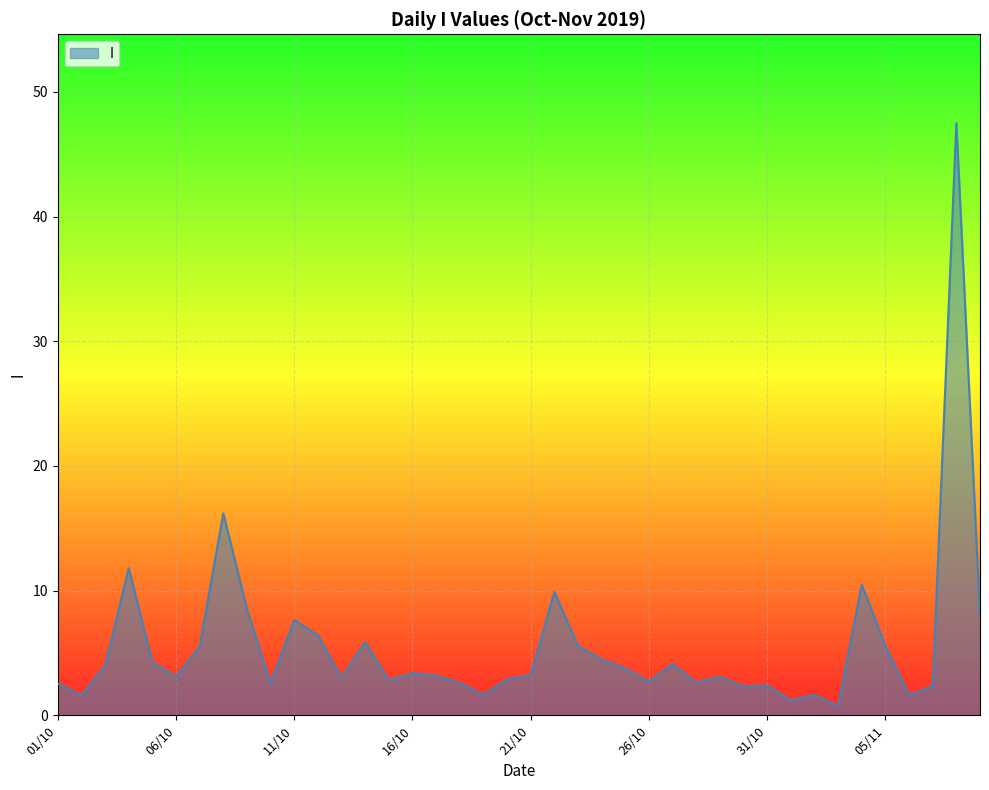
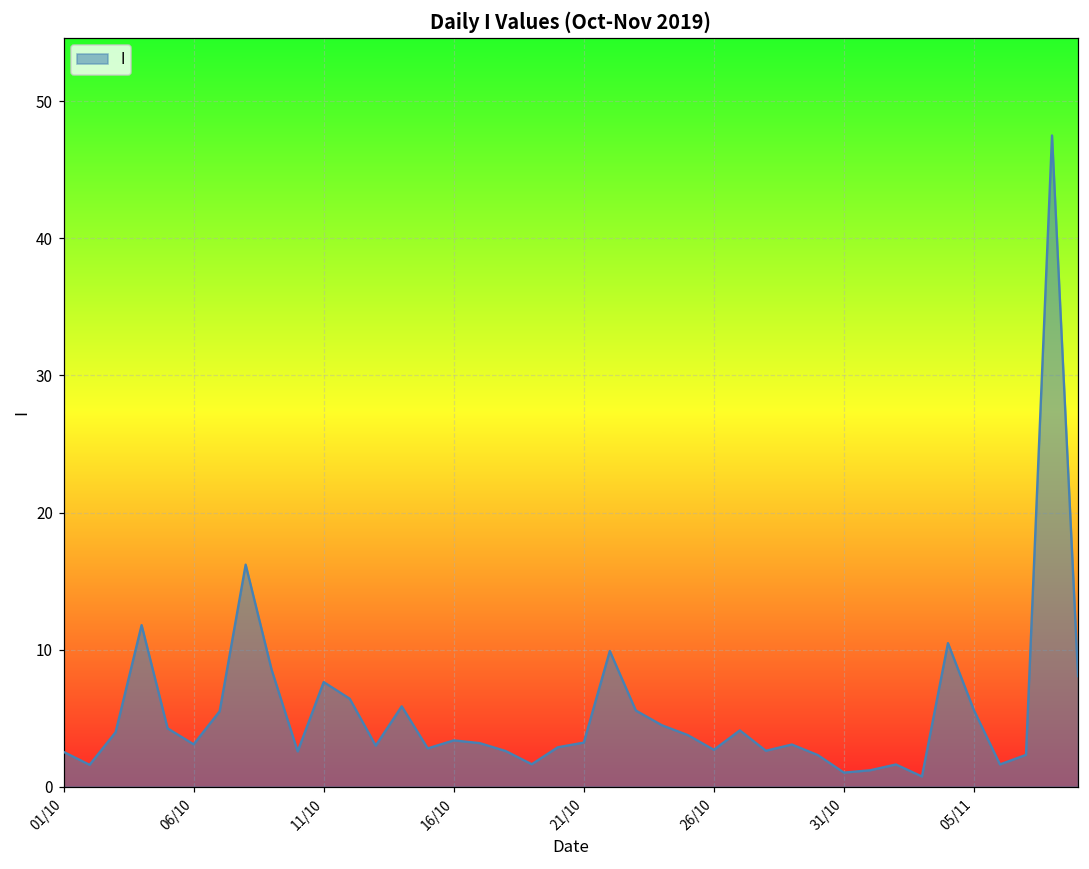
  {
    "01/10": 2.6,
    "06/10": 3.1,
    "11/10": 7.6,
    "16/10": 3.4,
    "21/10": 3.2,
    "26/10": 2.7,
-   "31/10": 2.4,
+   "31/10": 1.0,
    "05/11": 5.6
  }
